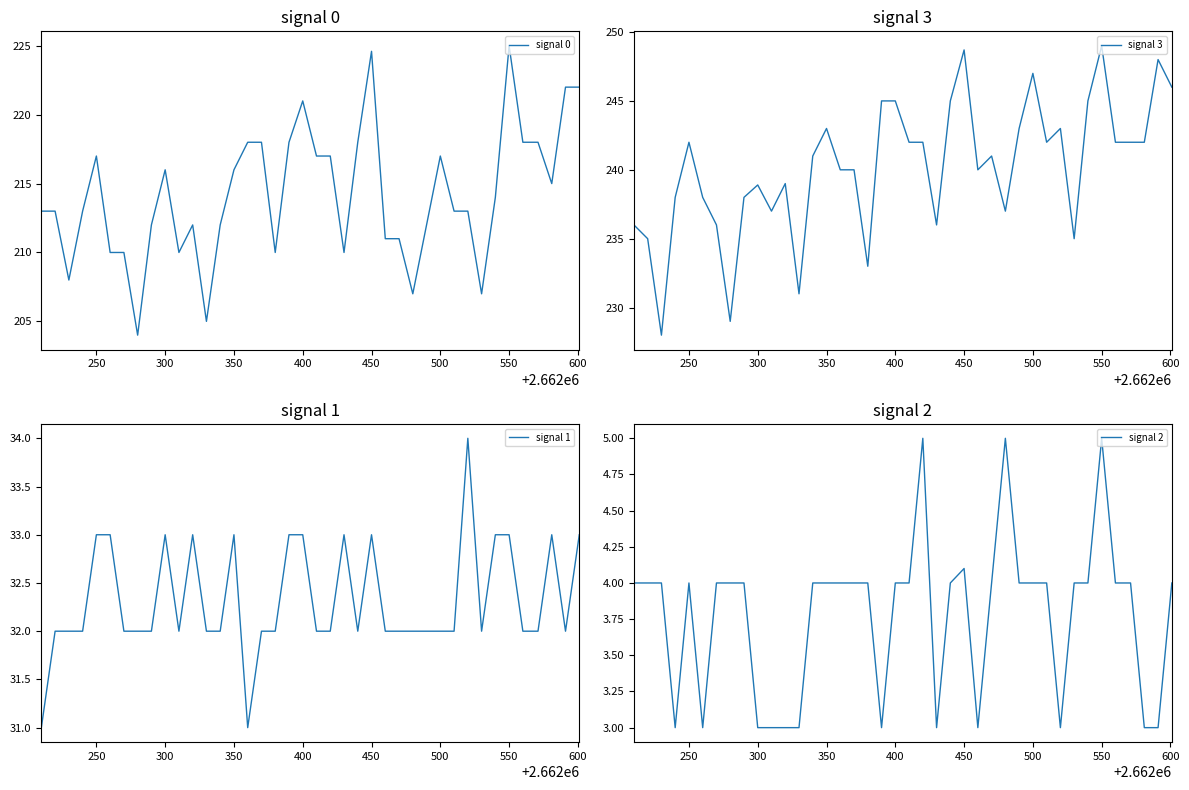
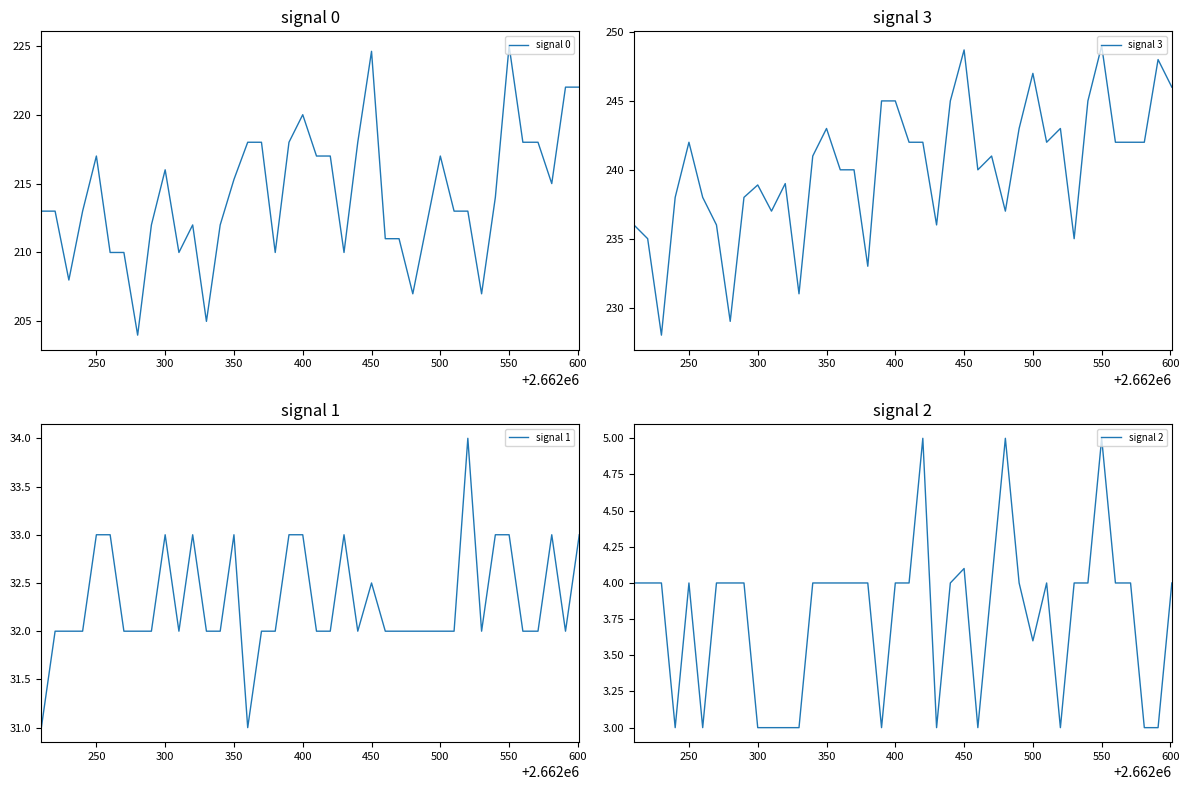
  {
    "signal 0": {
      "250": 217.0,
      "300": 216.0,
-     "350": 216.0,
-     "400": 221,
+     "350": 215.3,
+     "400": 220,
      "450": 224.6,
      "500": 217.0
    },
    "signal 3": {
      "250": 242.0,
      "300": 238.9,
      "350": 243.0,
      "400": 245.0,
      "450": 248.7,
      "500": 247.0
    },
    "signal 1": {
      "250": 33.0,
      "300": 33.0,
      "350": 33.0,
      "400": 33.0,
-     "450": 33.0,
+     "450": 32.5,
      "500": 32.0,
      "550": 33.0
    },
    "signal 2": {
      "250": 4.0,
      "300": 3.0,
      "350": 4.0,
      "400": 4.0,
      "450": 4.1,
-     "500": 4.0
+     "500": 3.6
    }
  }
